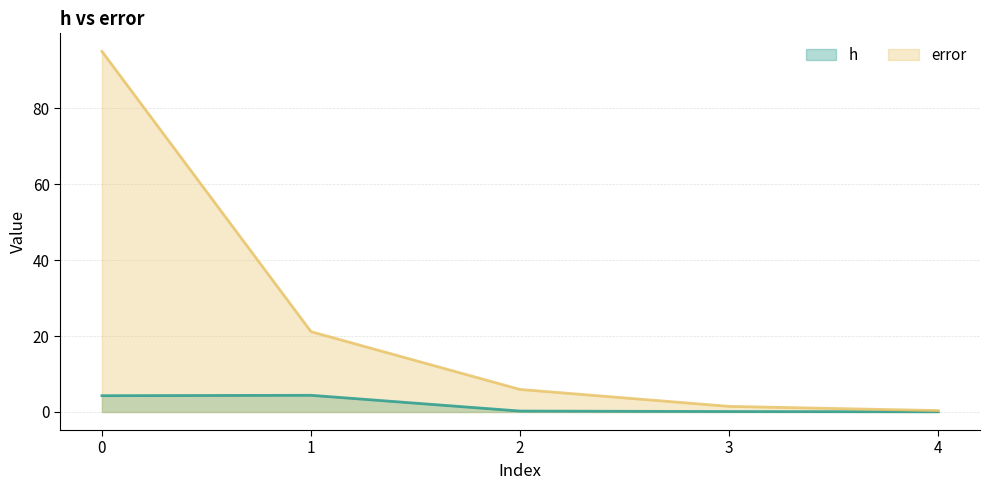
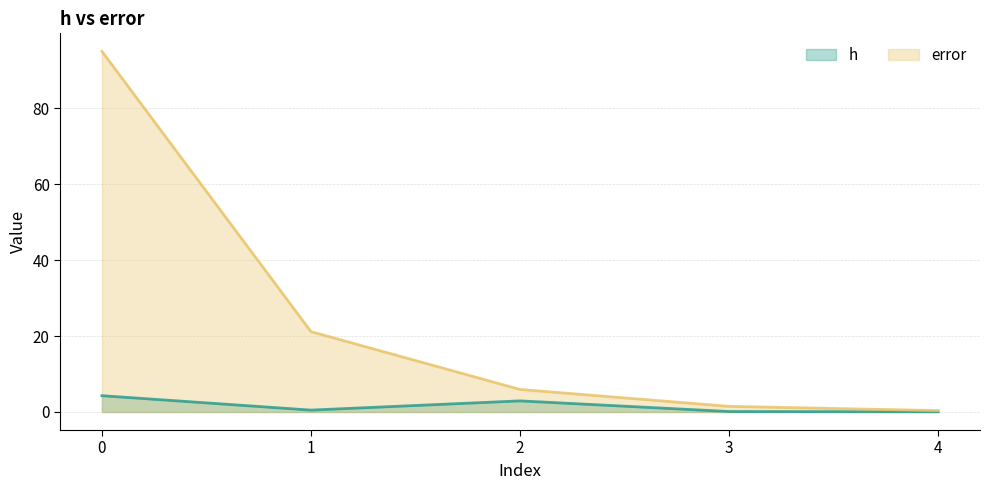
  {
    "h": {
      "0": 4,
-     "1": 4,
-     "2": 0,
+     "1": 1,
+     "2": 3,
      "3": 0
    },
    "error": {
      "0": 95,
      "1": 21,
      "2": 6,
      "3": 1
    }
  }
